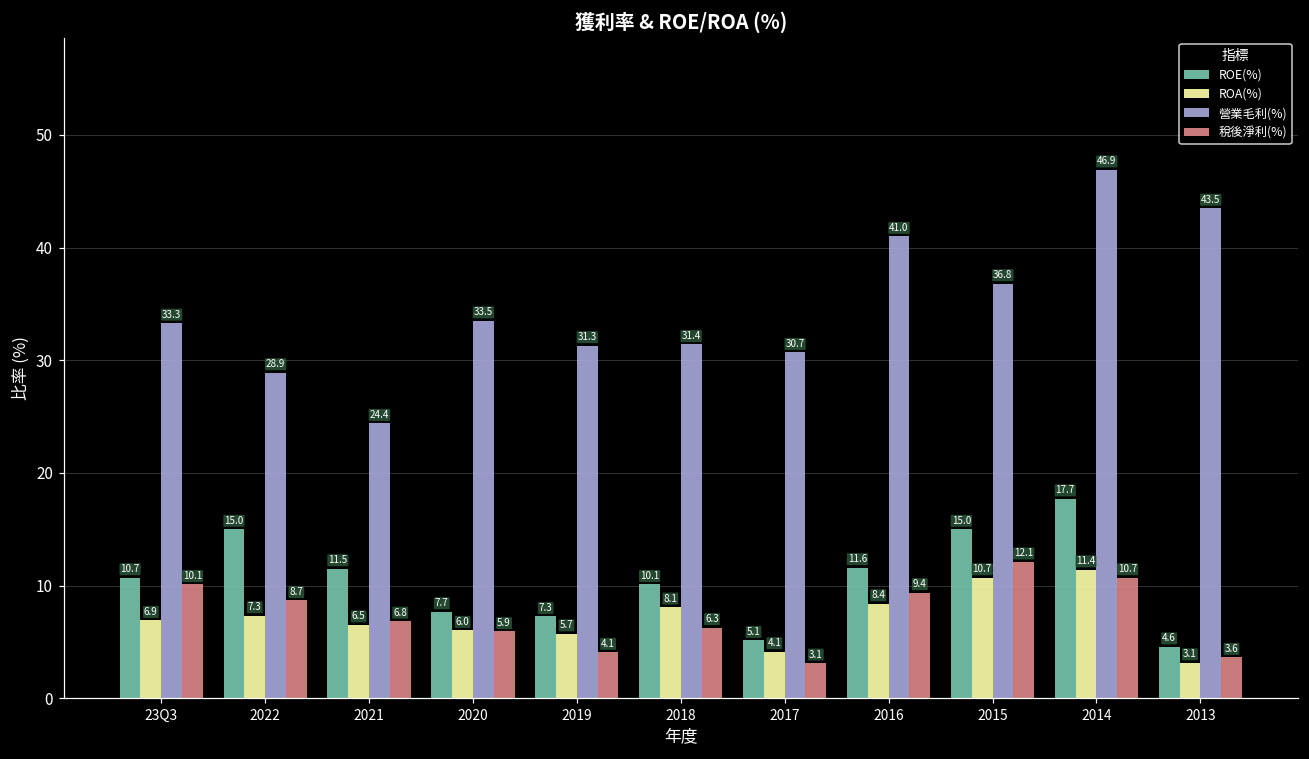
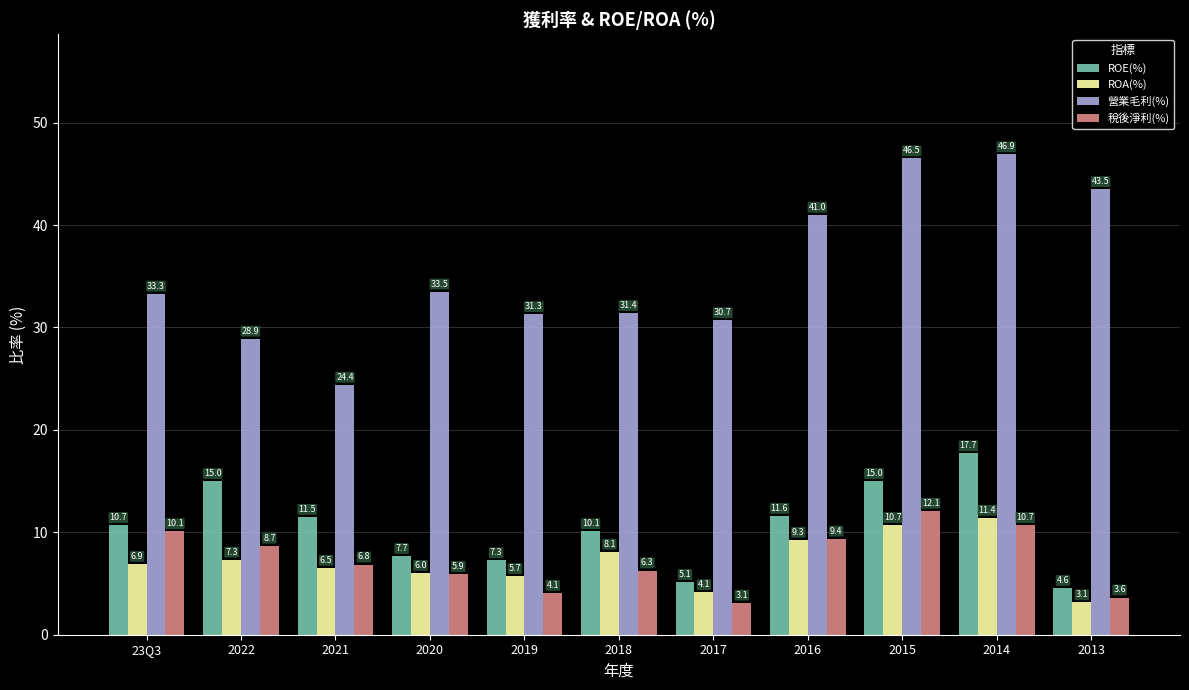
  {
    "ROA(%)": {
-     "2016": 8.4
+     "2016": 9.3
    },
    "營業毛利(%)": {
-     "2015": 36.8
+     "2015": 46.5
    }
  }
